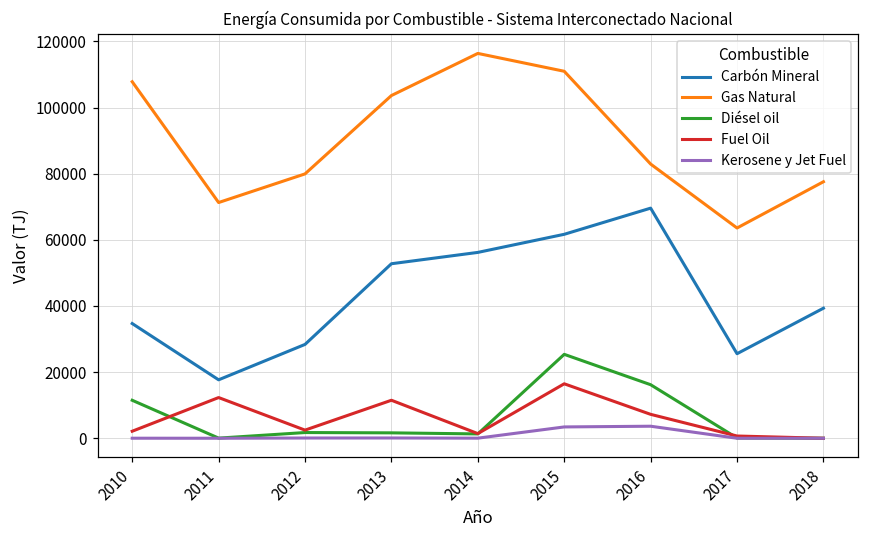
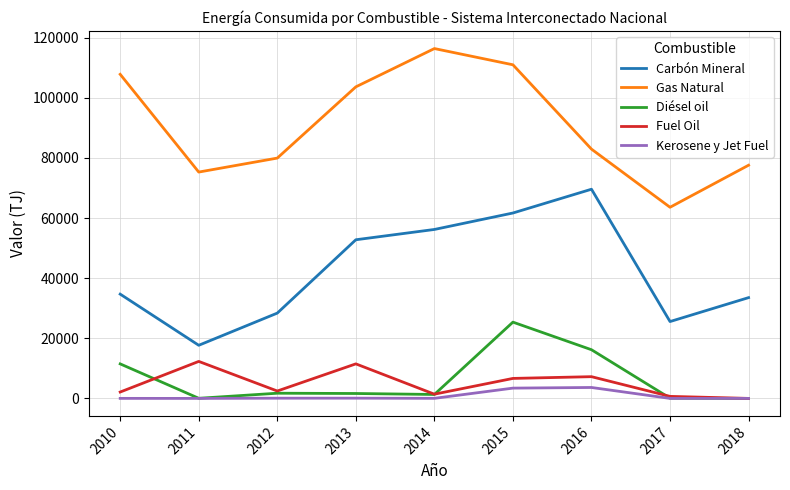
  {
    "Carbón Mineral": {
      "2010": 35000,
      "2011": 18000,
      "2012": 28000,
      "2013": 53000,
      "2014": 56000,
      "2015": 62000,
      "2016": 70000,
      "2017": 26000,
-     "2018": 39000
+     "2018": 34000
    },
    "Gas Natural": {
      "2010": 108000,
-     "2011": 71000,
+     "2011": 75000,
      "2012": 80000,
      "2013": 104000,
      "2014": 116000,
      "2015": 111000,
      "2016": 83000,
      "2017": 64000,
      "2018": 78000
    },
    "Diésel oil": {
      "2010": 11000,
      "2013": 2000,
      "2015": 25000,
      "2016": 16000
    },
    "Fuel Oil": {
      "2010": 2000,
      "2011": 12000,
      "2013": 11000,
-     "2015": 16000,
+     "2015": 7000,
      "2016": 7000
    },
    "Kerosene y Jet Fuel": {
      "2010": 0,
      "2012": 0,
      "2013": 0,
      "2014": 0,
      "2015": 3000,
      "2016": 4000
    }
  }
